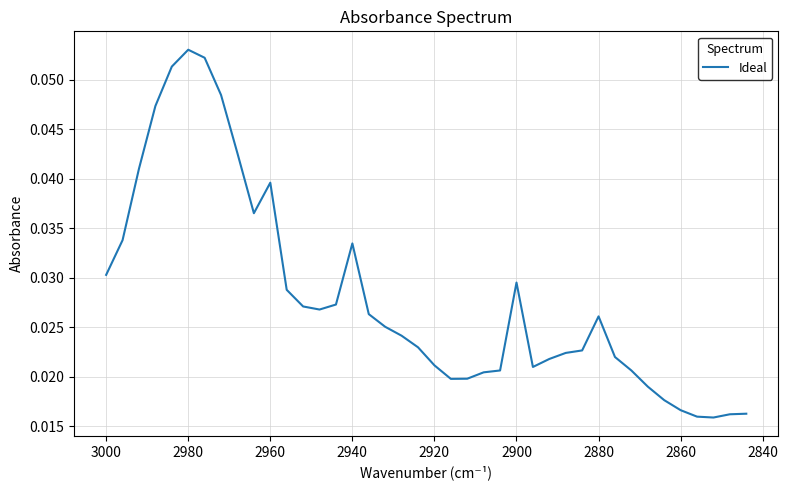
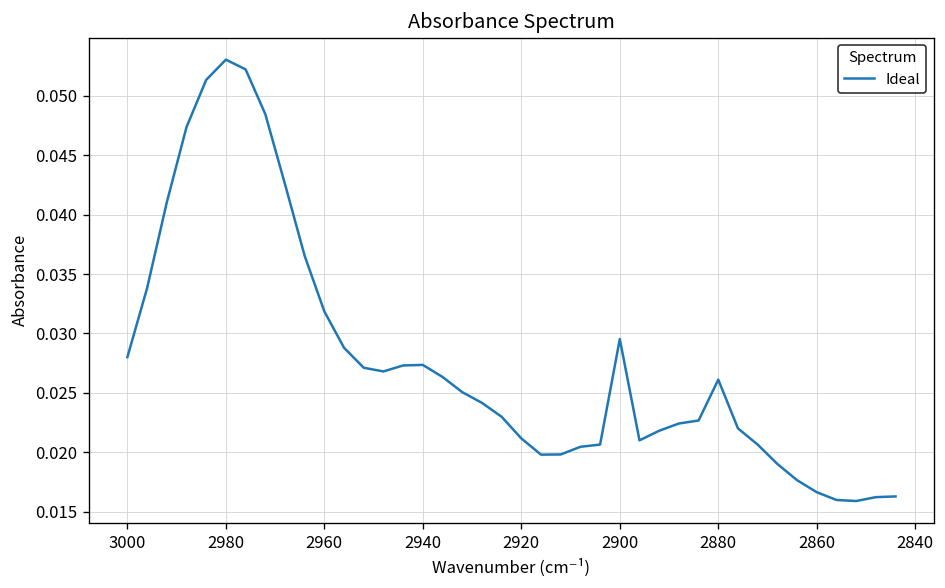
  {
-   "3000": 0.030,
+   "3000": 0.028,
    "2980": 0.053,
-   "2960": 0.040,
-   "2940": 0.033,
+   "2960": 0.032,
+   "2940": 0.027,
    "2920": 0.021,
    "2900": 0.030,
    "2880": 0.026,
    "2860": 0.017
  }
